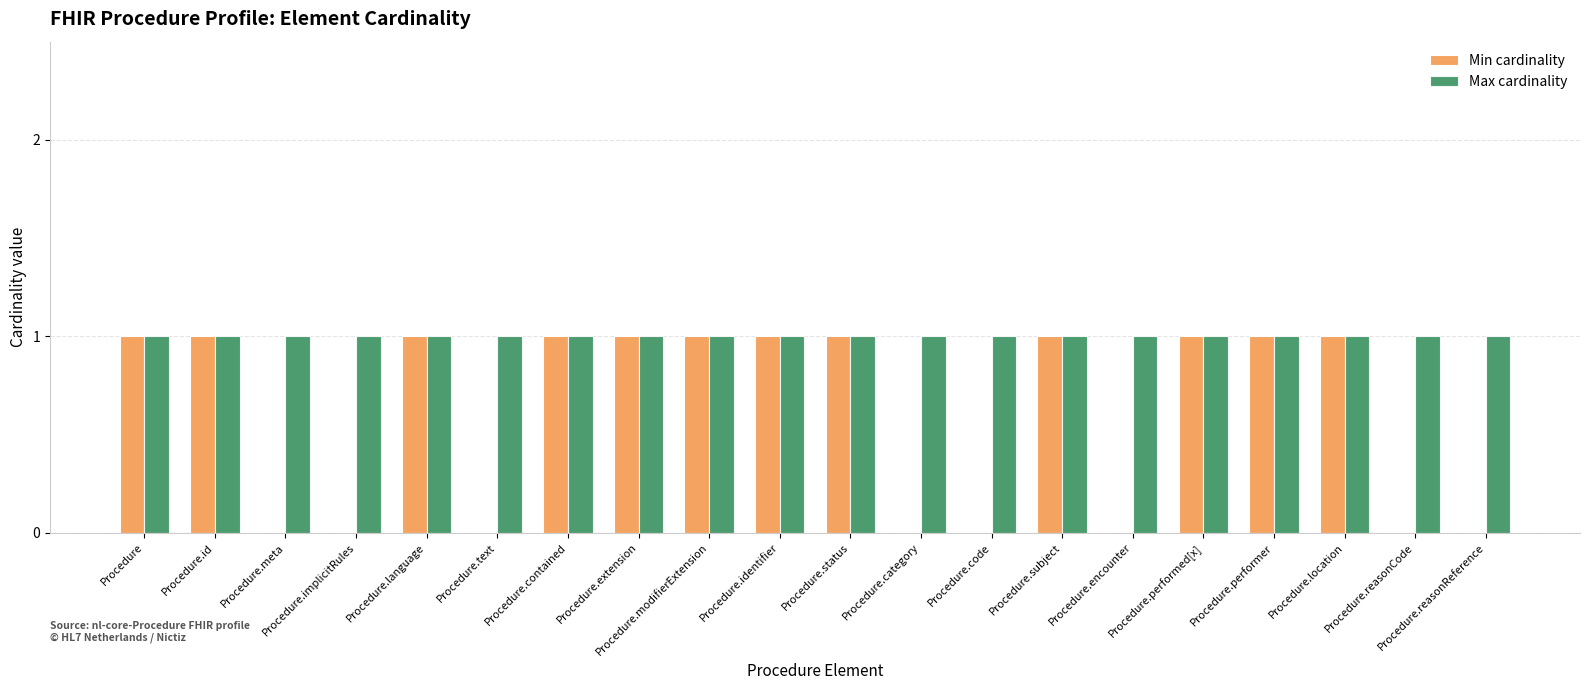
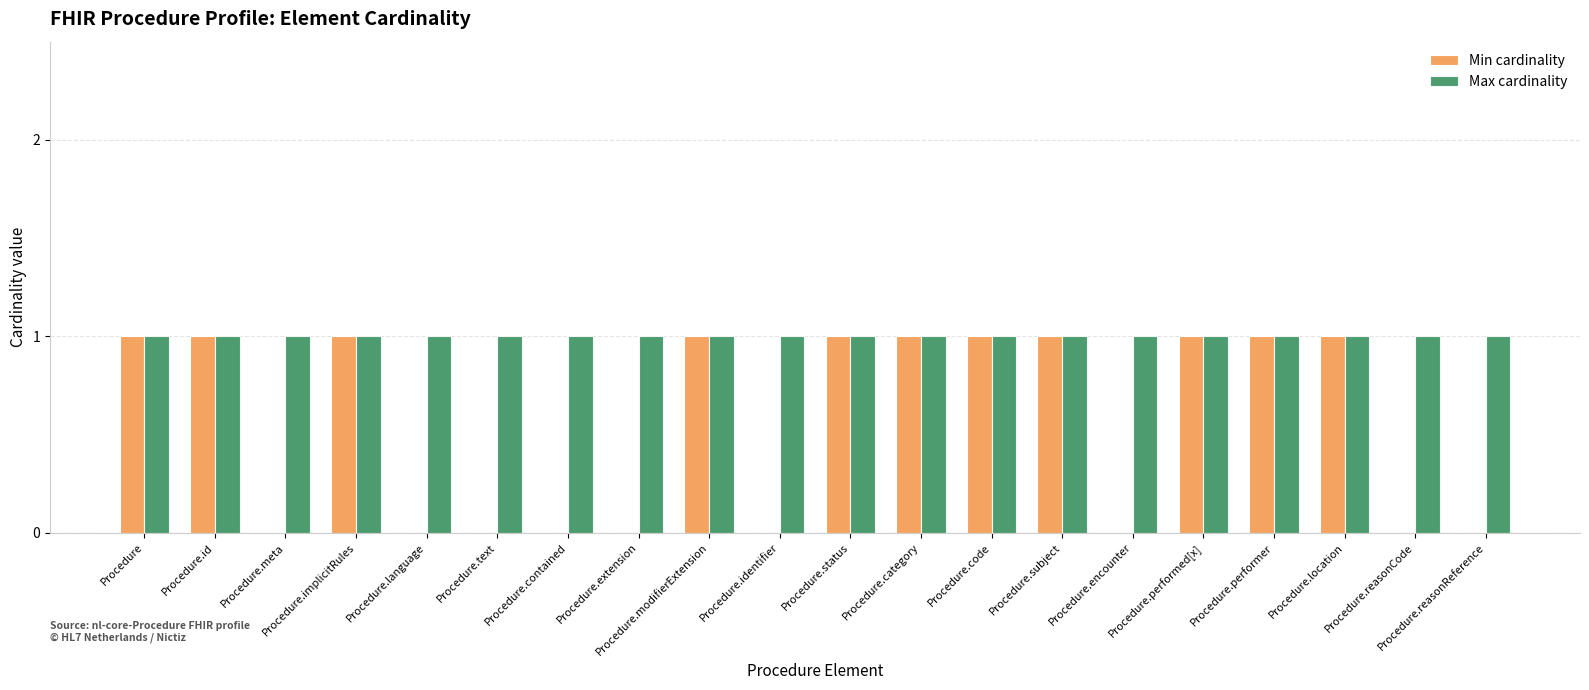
  {
    "Min cardinality": {
      "Procedure": 1,
      "Procedure.id": 1,
      "Procedure.meta": 0,
-     "Procedure.implicitRules": 0,
-     "Procedure.language": 1,
+     "Procedure.implicitRules": 1,
+     "Procedure.language": 0,
      "Procedure.text": 0,
-     "Procedure.contained": 1,
-     "Procedure.extension": 1,
+     "Procedure.contained": 0,
+     "Procedure.extension": 0,
      "Procedure.modifierExtension": 1,
-     "Procedure.identifier": 1,
+     "Procedure.identifier": 0,
      "Procedure.status": 1,
-     "Procedure.category": 0,
-     "Procedure.code": 0,
+     "Procedure.category": 1,
+     "Procedure.code": 1,
      "Procedure.subject": 1,
      "Procedure.encounter": 0,
      "Procedure.performed[x]": 1,
      "Procedure.performer": 1,
      "Procedure.location": 1,
      "Procedure.reasonCode": 0,
      "Procedure.reasonReference": 0
    },
    "Max cardinality": {
      "Procedure": 1,
      "Procedure.id": 1,
      "Procedure.meta": 1,
      "Procedure.implicitRules": 1,
      "Procedure.language": 1,
      "Procedure.text": 1,
      "Procedure.contained": 1,
      "Procedure.extension": 1,
      "Procedure.modifierExtension": 1,
      "Procedure.identifier": 1,
      "Procedure.status": 1,
      "Procedure.category": 1,
      "Procedure.code": 1,
      "Procedure.subject": 1,
      "Procedure.encounter": 1,
      "Procedure.performed[x]": 1,
      "Procedure.performer": 1,
      "Procedure.location": 1,
      "Procedure.reasonCode": 1,
      "Procedure.reasonReference": 1
    }
  }
